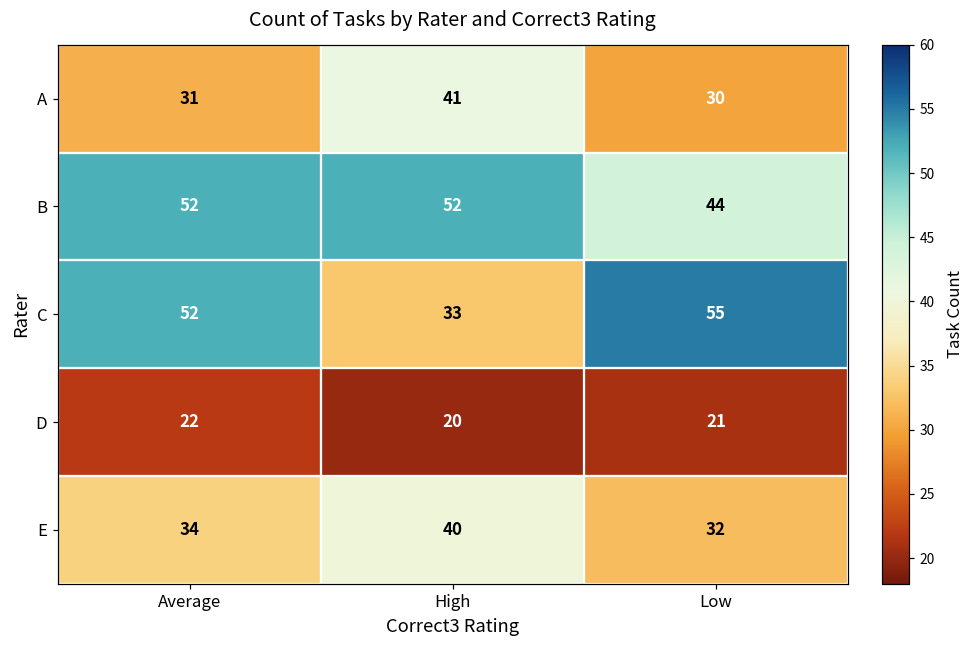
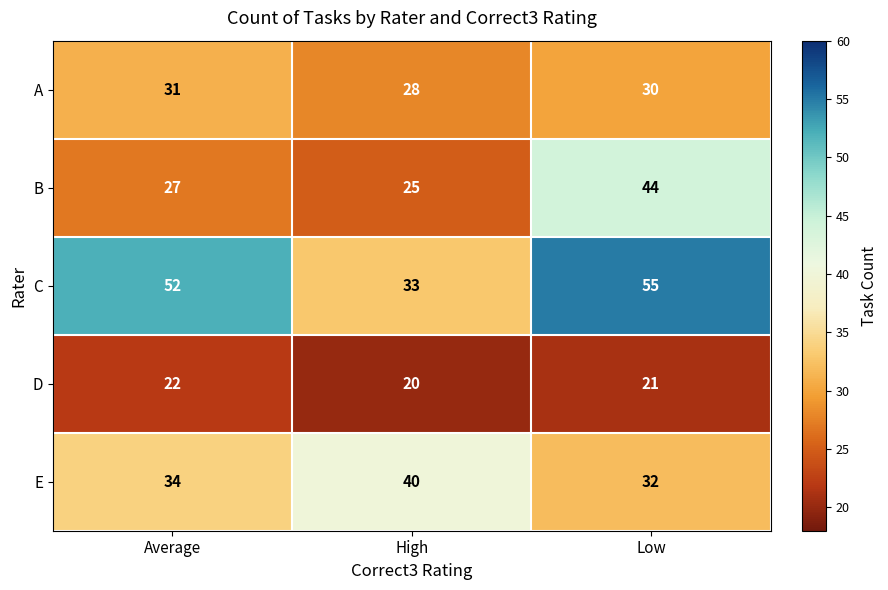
  {
    "A": {
      "Average": 31,
-     "High": 41,
+     "High": 28,
      "Low": 30
    },
    "B": {
-     "Average": 52,
-     "High": 52,
+     "Average": 27,
+     "High": 25,
      "Low": 44
    },
    "C": {
      "Average": 52,
      "High": 33,
      "Low": 55
    },
    "D": {
      "Average": 22,
      "High": 20,
      "Low": 21
    },
    "E": {
      "Average": 34,
      "High": 40,
      "Low": 32
    }
  }
